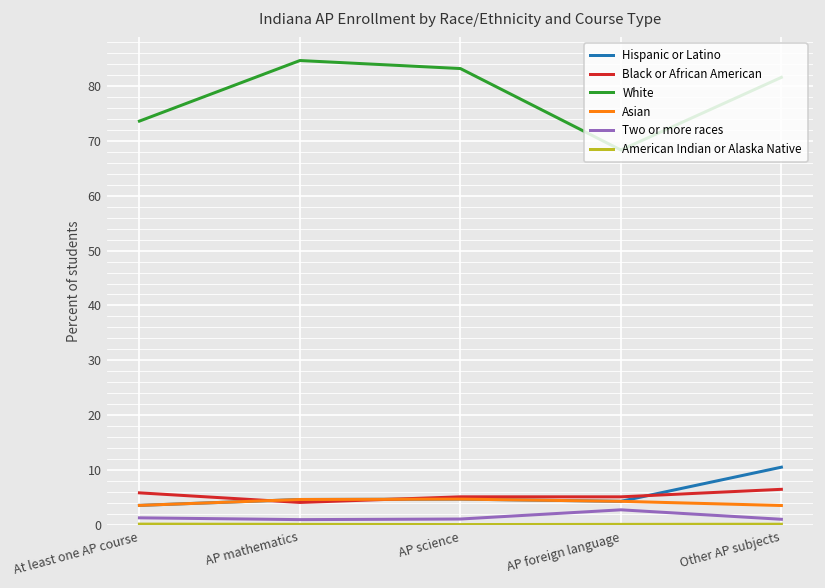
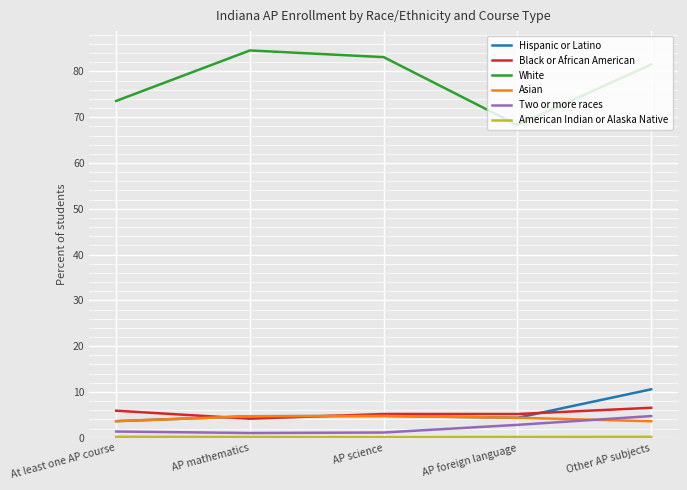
  {
    "Hispanic or Latino": {
      "Other AP subjects": 11
    },
    "Black or African American": {
      "At least one AP course": 6,
      "AP foreign language": 5,
      "Other AP subjects": 7
    },
    "White": {
      "At least one AP course": 74,
      "AP mathematics": 85,
      "AP science": 83
    },
    "Asian": {
      "Other AP subjects": 4
    },
    "Two or more races": {
      "At least one AP course": 1,
      "AP mathematics": 1,
      "AP science": 1,
      "AP foreign language": 3,
-     "Other AP subjects": 1
+     "Other AP subjects": 5
    },
    "American Indian or Alaska Native": {
      "At least one AP course": 0,
      "AP mathematics": 0,
      "AP science": 0,
      "AP foreign language": 0,
      "Other AP subjects": 0
    }
  }
